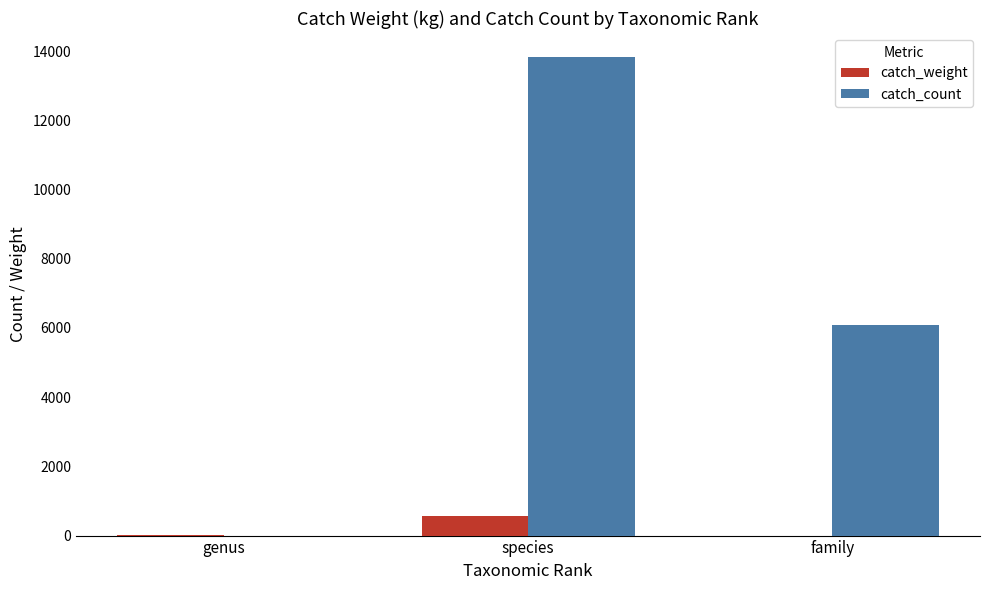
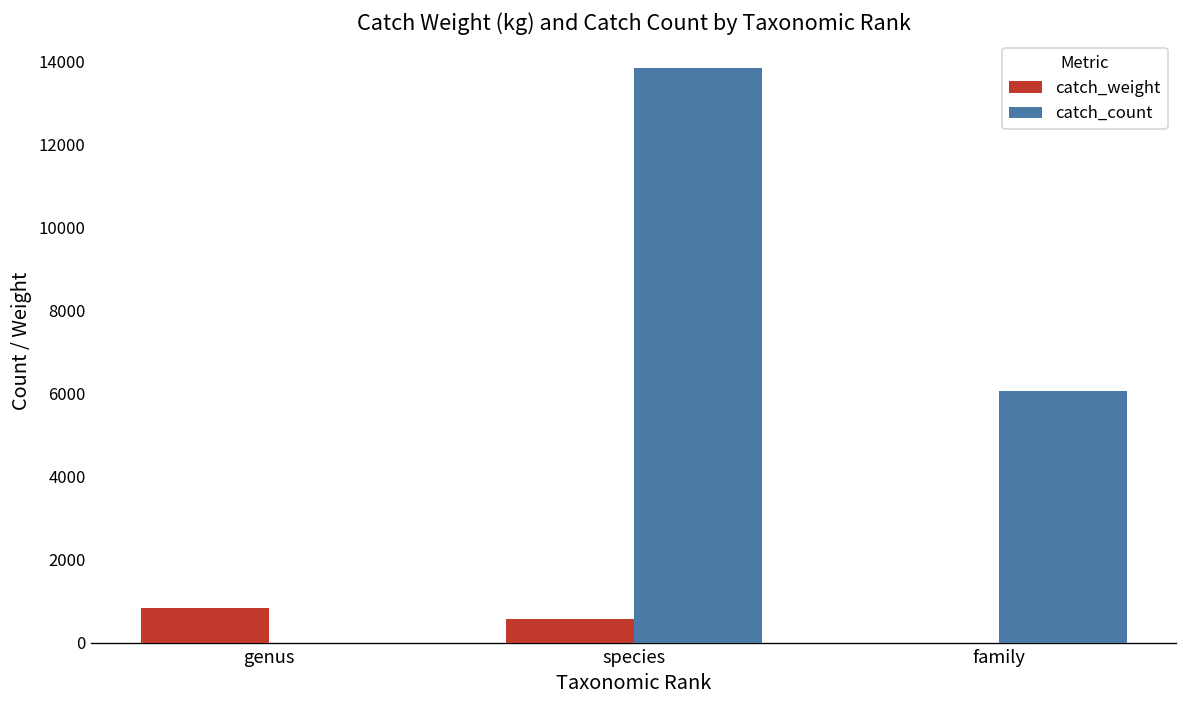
  {
    "catch_weight": {
-     "genus": 0,
+     "genus": 800,
      "species": 600
    },
    "catch_count": {
      "genus": 0,
      "species": 13800,
      "family": 6100
    }
  }
